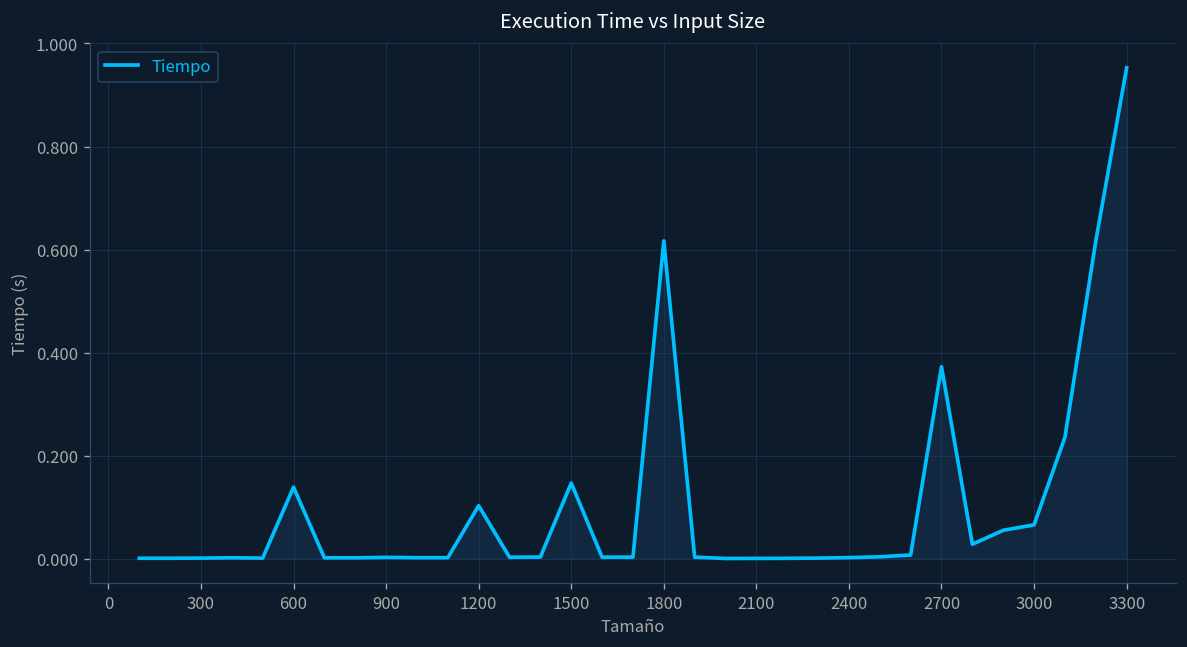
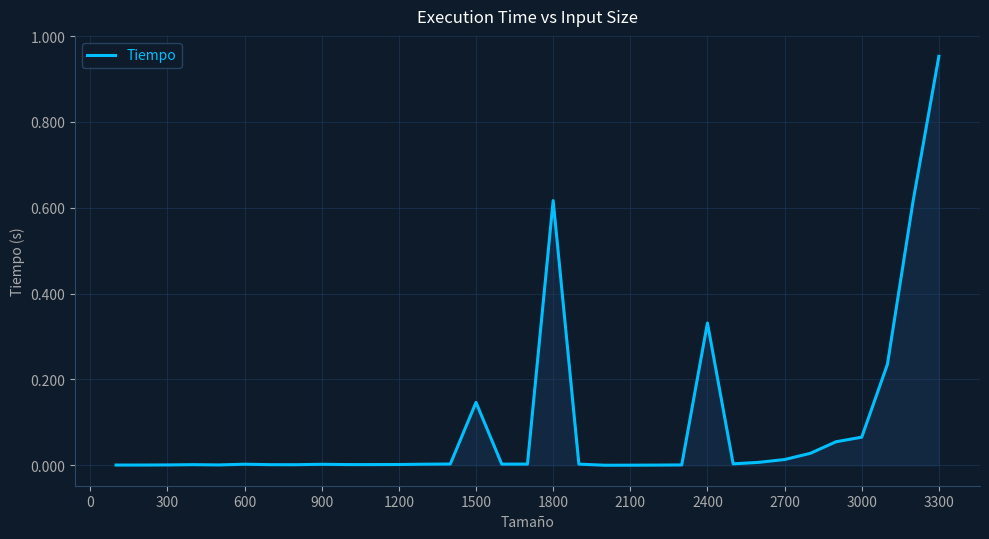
  {
    "300": 0.00,
-   "600": 0.14,
+   "600": 0.00,
    "900": 0.00,
-   "1200": 0.10,
+   "1200": 0.00,
    "1500": 0.15,
    "1800": 0.62,
    "2100": 0.00,
-   "2400": 0.00,
-   "2700": 0.37,
+   "2400": 0.33,
+   "2700": 0.01,
    "3000": 0.07,
    "3300": 0.95
  }
